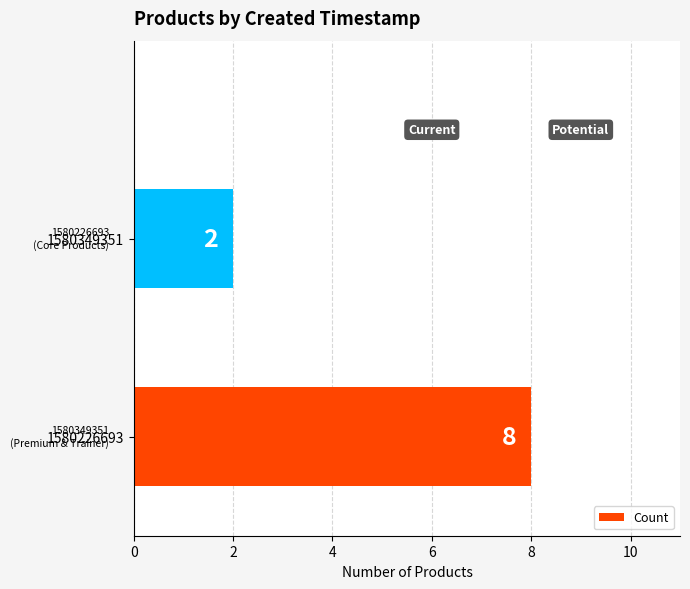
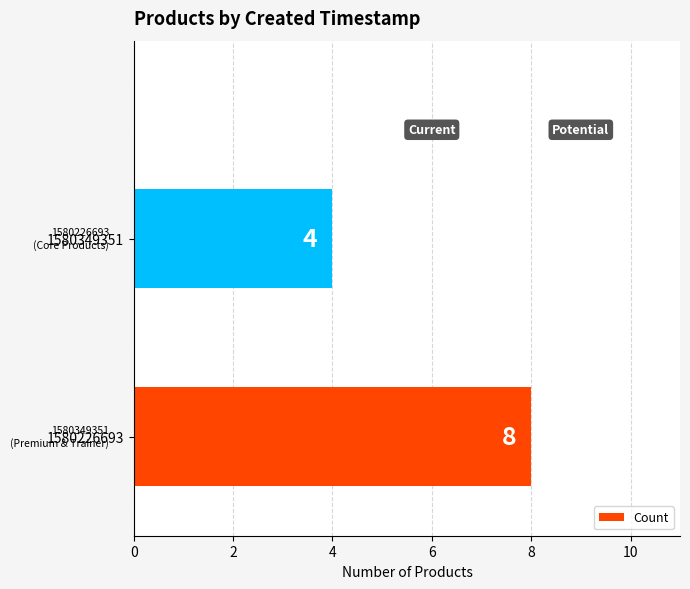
  {
-   "1580349351": 2,
+   "1580349351": 4,
    "1580226693": 8
  }
